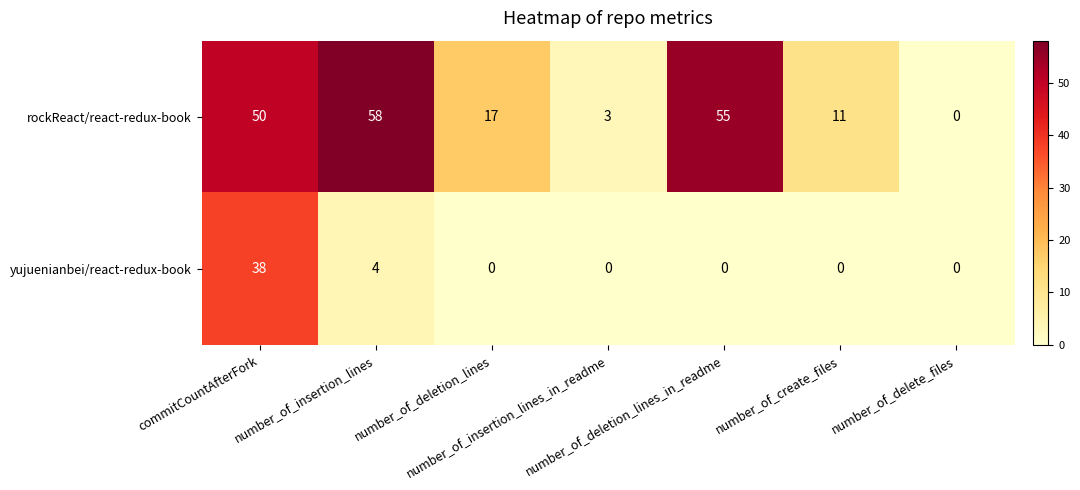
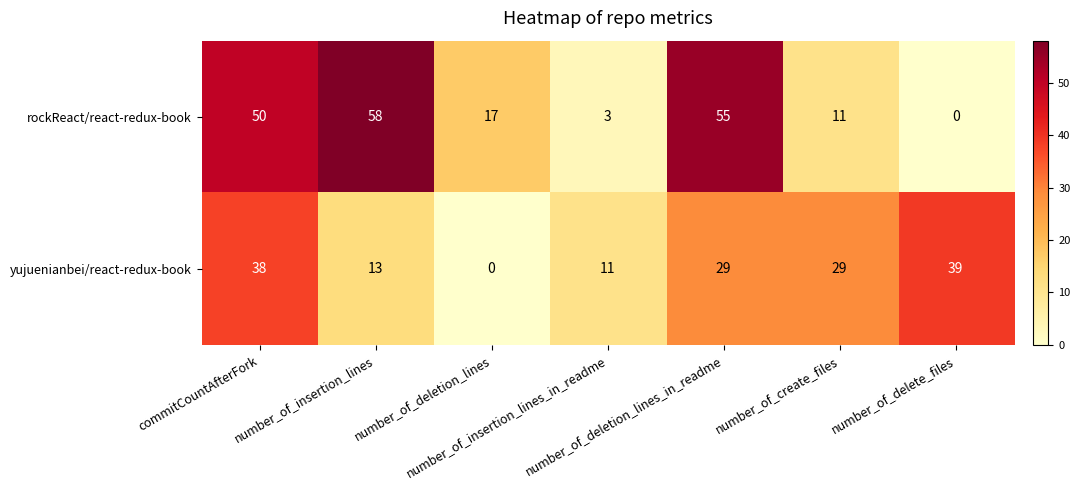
  {
    "rockReact/react-redux-book": {
      "commitCountAfterFork": 50,
      "number_of_insertion_lines": 58,
      "number_of_deletion_lines": 17,
      "number_of_insertion_lines_in_readme": 3,
      "number_of_deletion_lines_in_readme": 55,
      "number_of_create_files": 11,
      "number_of_delete_files": 0
    },
    "yujuenianbei/react-redux-book": {
      "commitCountAfterFork": 38,
-     "number_of_insertion_lines": 4,
+     "number_of_insertion_lines": 13,
      "number_of_deletion_lines": 0,
-     "number_of_insertion_lines_in_readme": 0,
-     "number_of_deletion_lines_in_readme": 0,
-     "number_of_create_files": 0,
-     "number_of_delete_files": 0
+     "number_of_insertion_lines_in_readme": 11,
+     "number_of_deletion_lines_in_readme": 29,
+     "number_of_create_files": 29,
+     "number_of_delete_files": 39
    }
  }
